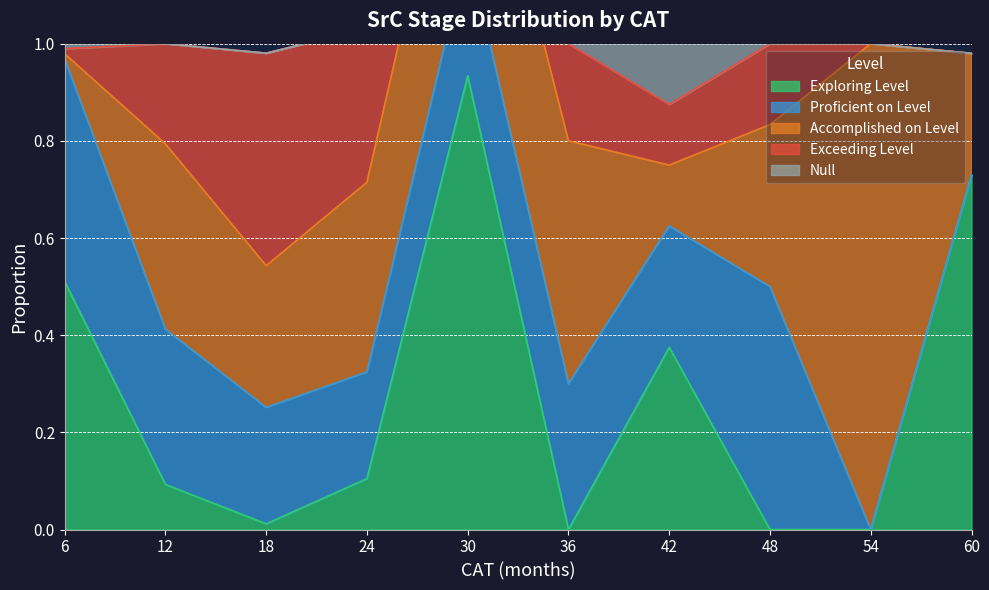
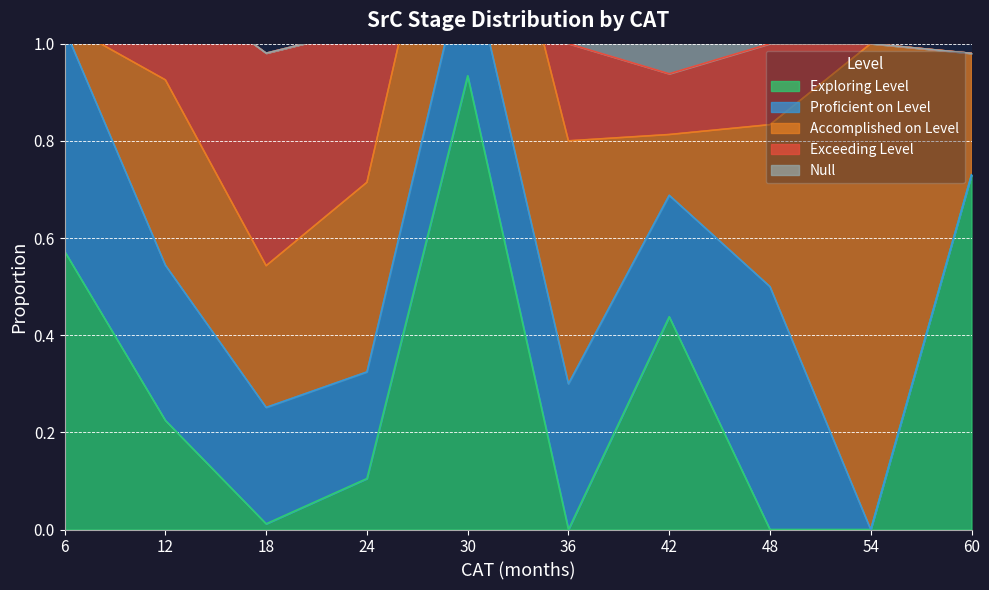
  {
    "Exploring Level": {
-     "6": 0.51,
-     "12": 0.09,
+     "6": 0.57,
+     "12": 0.22,
      "18": 0.01,
      "24": 0.10,
      "30": 0.93,
      "36": 0.00,
-     "42": 0.38,
+     "42": 0.44,
      "48": 0.00
    },
    "Proficient on Level": {
      "12": 0.32,
      "18": 0.24,
      "24": 0.22,
      "36": 0.30,
      "42": 0.25,
      "48": 0.50
    }
  }
